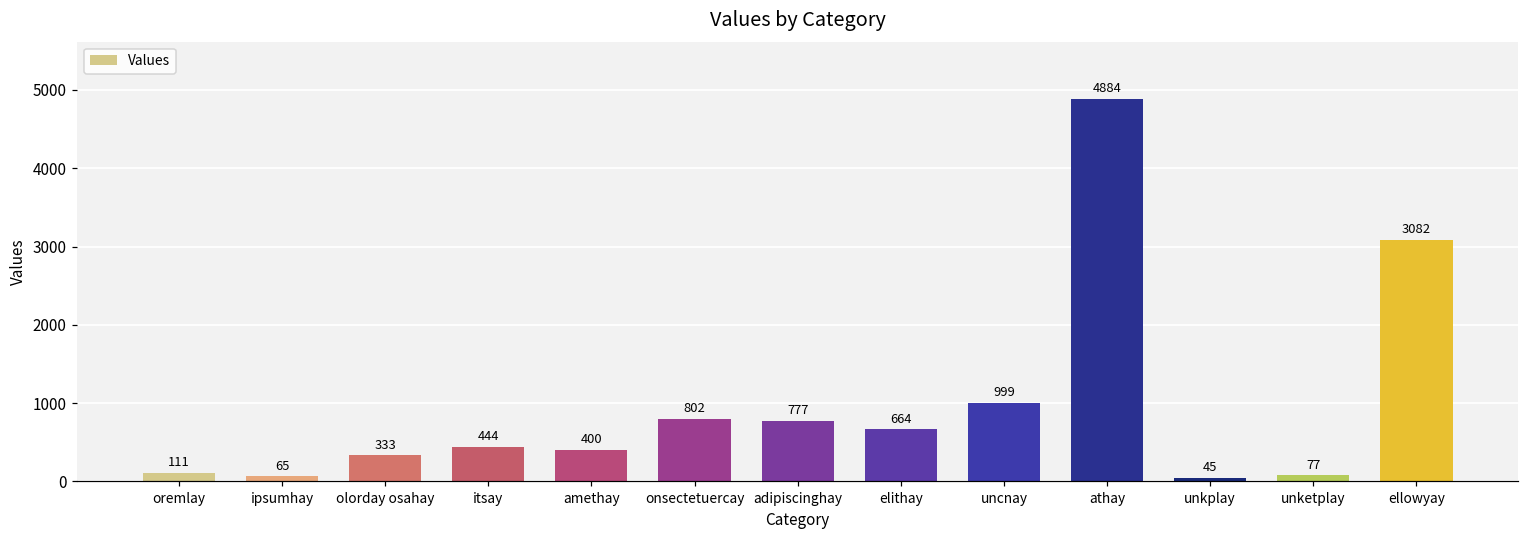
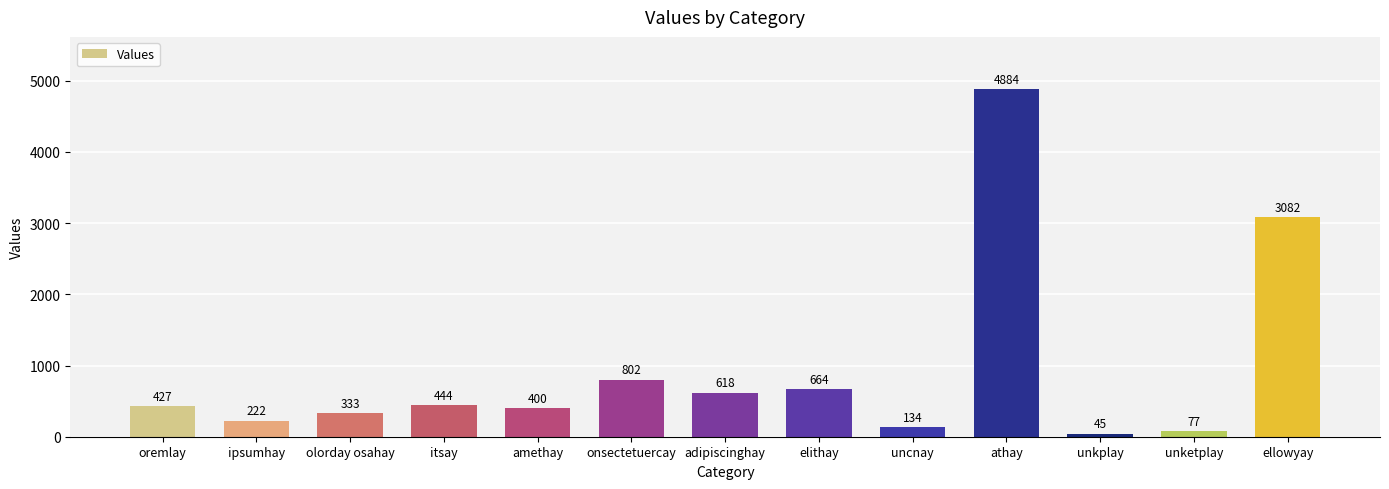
  {
-   "oremlay": 111,
-   "ipsumhay": 65,
+   "oremlay": 427,
+   "ipsumhay": 222,
    "olorday osahay": 333,
    "itsay": 444,
    "amethay": 400,
    "onsectetuercay": 802,
-   "adipiscinghay": 777,
+   "adipiscinghay": 618,
    "elithay": 664,
-   "uncnay": 999,
+   "uncnay": 134,
    "athay": 4884,
    "unkplay": 45,
    "unketplay": 77,
    "ellowyay": 3082
  }
